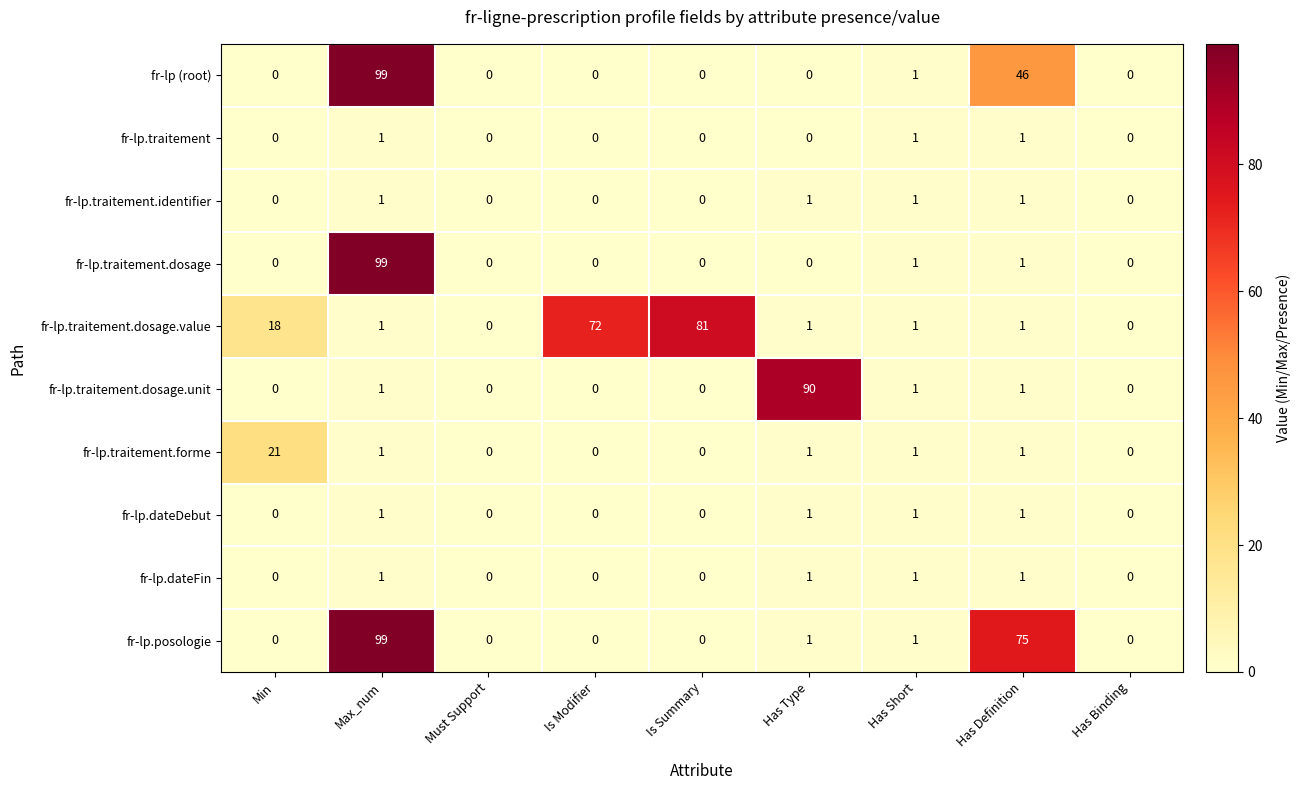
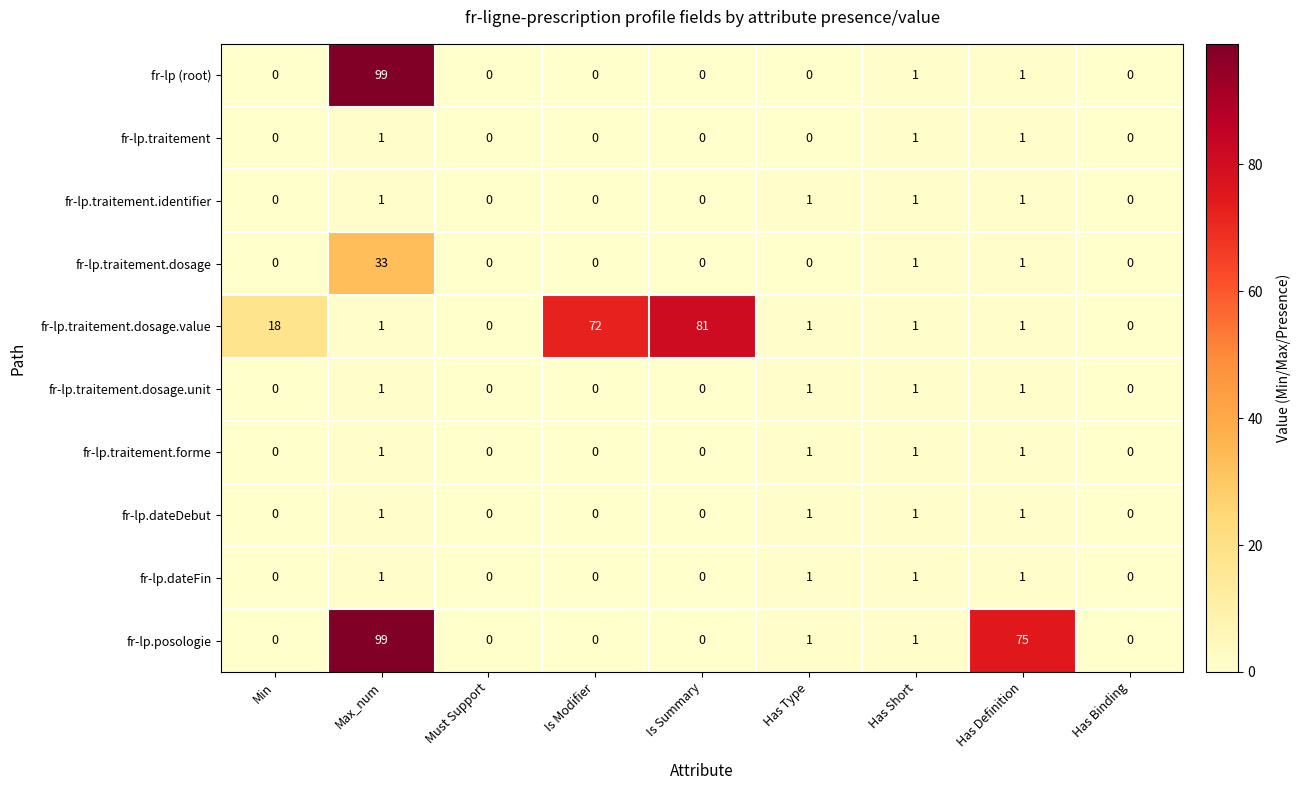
  {
    "fr-lp (root)": {
      "Min": 0,
      "Max_num": 99,
      "Must Support": 0,
      "Is Modifier": 0,
      "Is Summary": 0,
      "Has Type": 0,
      "Has Short": 1,
-     "Has Definition": 46,
+     "Has Definition": 1,
      "Has Binding": 0
    },
    "fr-lp.traitement": {
      "Min": 0,
      "Max_num": 1,
      "Must Support": 0,
      "Is Modifier": 0,
      "Is Summary": 0,
      "Has Type": 0,
      "Has Short": 1,
      "Has Definition": 1,
      "Has Binding": 0
    },
    "fr-lp.traitement.identifier": {
      "Min": 0,
      "Max_num": 1,
      "Must Support": 0,
      "Is Modifier": 0,
      "Is Summary": 0,
      "Has Type": 1,
      "Has Short": 1,
      "Has Definition": 1,
      "Has Binding": 0
    },
    "fr-lp.traitement.dosage": {
      "Min": 0,
-     "Max_num": 99,
+     "Max_num": 33,
      "Must Support": 0,
      "Is Modifier": 0,
      "Is Summary": 0,
      "Has Type": 0,
      "Has Short": 1,
      "Has Definition": 1,
      "Has Binding": 0
    },
    "fr-lp.traitement.dosage.value": {
      "Min": 18,
      "Max_num": 1,
      "Must Support": 0,
      "Is Modifier": 72,
      "Is Summary": 81,
      "Has Type": 1,
      "Has Short": 1,
      "Has Definition": 1,
      "Has Binding": 0
    },
    "fr-lp.traitement.dosage.unit": {
      "Min": 0,
      "Max_num": 1,
      "Must Support": 0,
      "Is Modifier": 0,
      "Is Summary": 0,
-     "Has Type": 90,
+     "Has Type": 1,
      "Has Short": 1,
      "Has Definition": 1,
      "Has Binding": 0
    },
    "fr-lp.traitement.forme": {
-     "Min": 21,
+     "Min": 0,
      "Max_num": 1,
      "Must Support": 0,
      "Is Modifier": 0,
      "Is Summary": 0,
      "Has Type": 1,
      "Has Short": 1,
      "Has Definition": 1,
      "Has Binding": 0
    },
    "fr-lp.dateDebut": {
      "Min": 0,
      "Max_num": 1,
      "Must Support": 0,
      "Is Modifier": 0,
      "Is Summary": 0,
      "Has Type": 1,
      "Has Short": 1,
      "Has Definition": 1,
      "Has Binding": 0
    },
    "fr-lp.dateFin": {
      "Min": 0,
      "Max_num": 1,
      "Must Support": 0,
      "Is Modifier": 0,
      "Is Summary": 0,
      "Has Type": 1,
      "Has Short": 1,
      "Has Definition": 1,
      "Has Binding": 0
    },
    "fr-lp.posologie": {
      "Min": 0,
      "Max_num": 99,
      "Must Support": 0,
      "Is Modifier": 0,
      "Is Summary": 0,
      "Has Type": 1,
      "Has Short": 1,
      "Has Definition": 75,
      "Has Binding": 0
    }
  }
